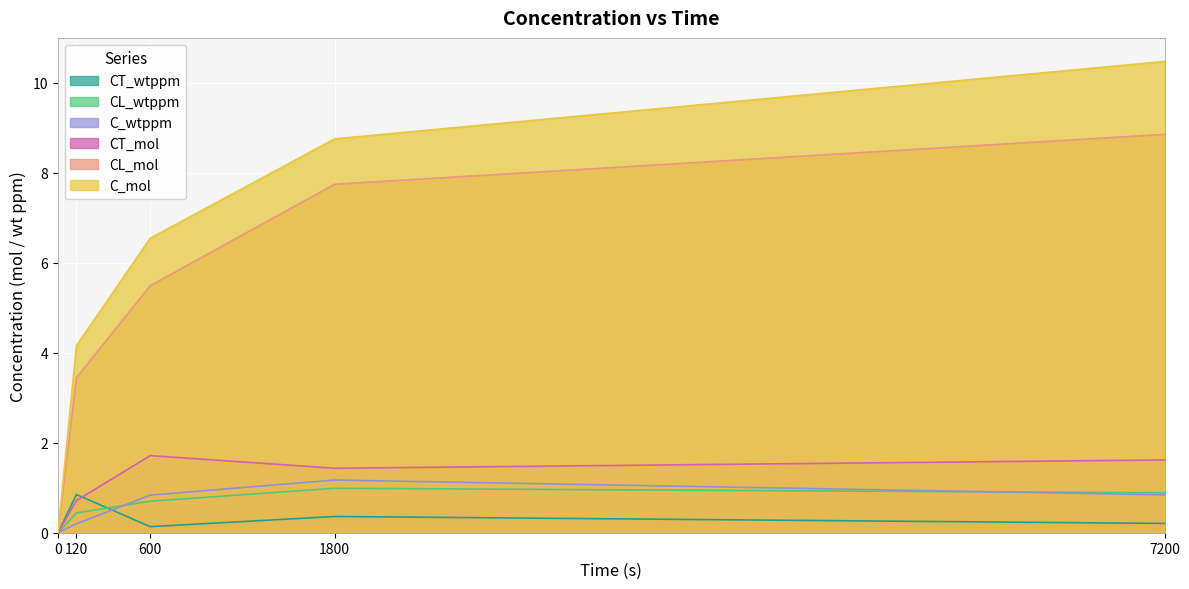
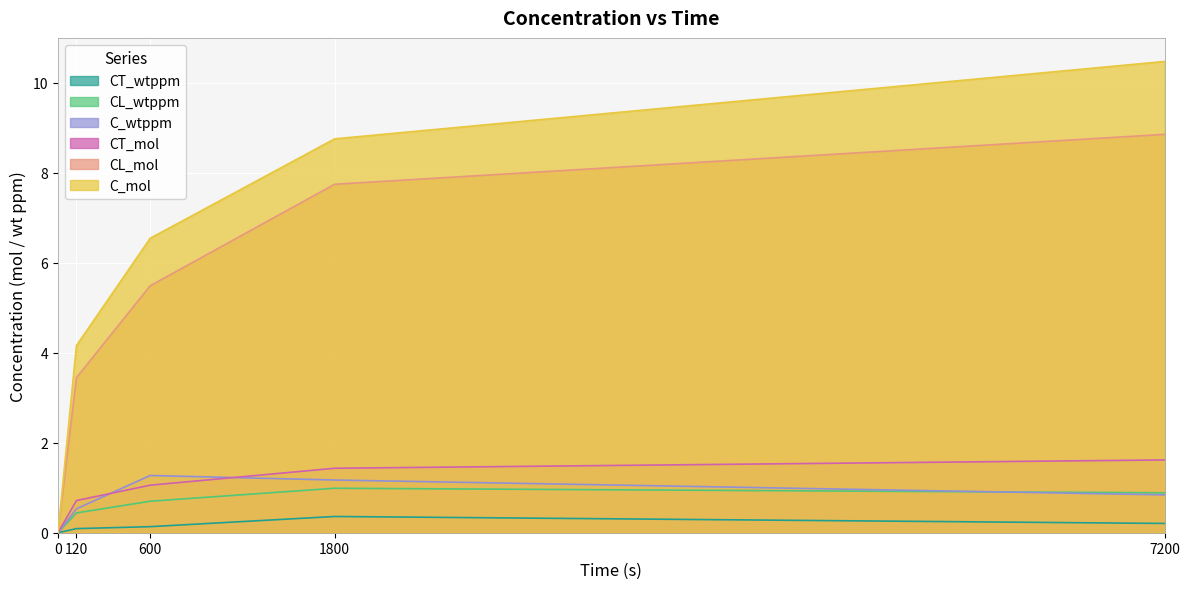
  {
    "CT_wtppm": {
-     "120": 0.8,
+     "120": 0.1,
      "600": 0.1,
      "1800": 0.4,
      "7200": 0.2
    },
    "CL_wtppm": {
      "120": 0.4,
      "600": 0.7,
      "1800": 1.0
    },
    "C_wtppm": {
-     "120": 0.2,
-     "600": 0.8,
+     "120": 0.5,
+     "600": 1.3,
      "1800": 1.2
    },
    "CT_mol": {
      "120": 0.7,
-     "600": 1.7,
+     "600": 1.1,
      "1800": 1.4,
      "7200": 1.6
    },
    "CL_mol": {
      "120": 3.4,
      "600": 5.5,
      "1800": 7.7,
      "7200": 8.9
    },
    "C_mol": {
      "120": 4.2,
      "600": 6.5,
      "1800": 8.8,
      "7200": 10.5
    }
  }
